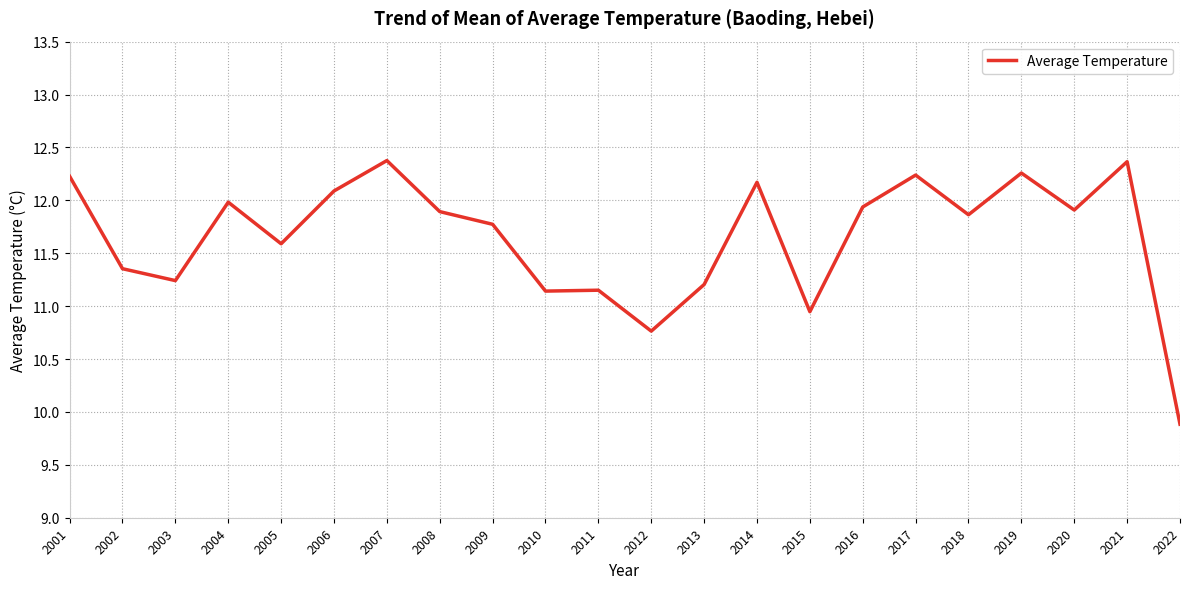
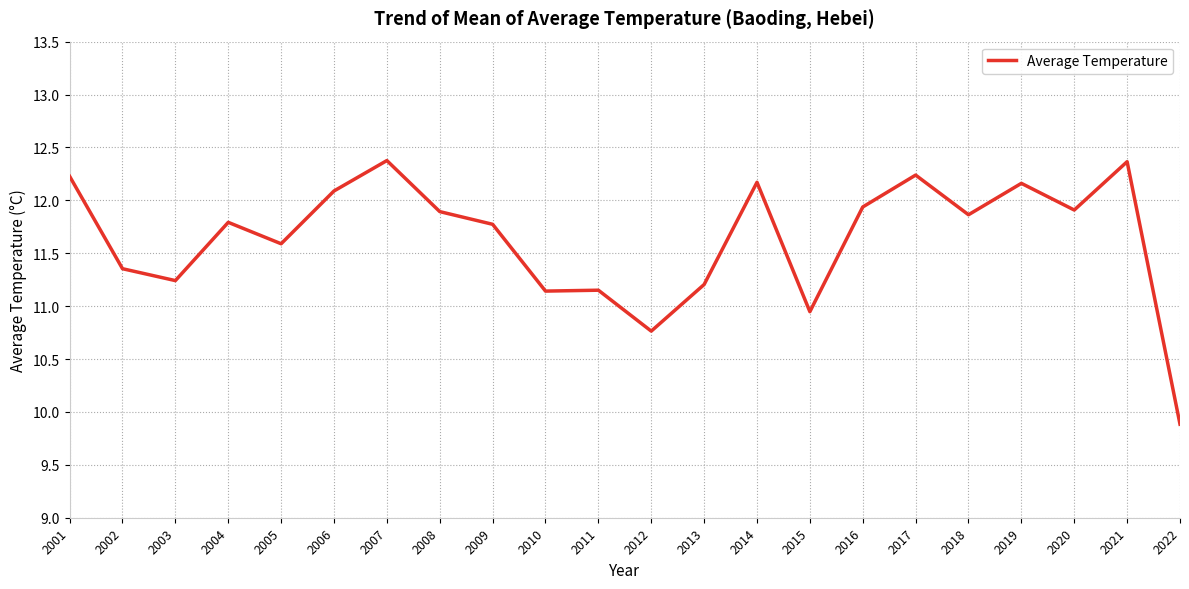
  {
    "2001": 12.23,
    "2002": 11.35,
    "2003": 11.24,
-   "2004": 11.98,
+   "2004": 11.79,
    "2005": 11.59,
    "2006": 12.09,
    "2007": 12.38,
    "2008": 11.89,
    "2009": 11.77,
    "2010": 11.14,
    "2011": 11.15,
    "2012": 10.76,
    "2013": 11.20,
    "2014": 12.17,
    "2015": 10.95,
    "2016": 11.94,
    "2017": 12.24,
    "2018": 11.86,
-   "2019": 12.26,
+   "2019": 12.16,
    "2020": 11.91,
    "2021": 12.37,
    "2022": 9.88
  }
